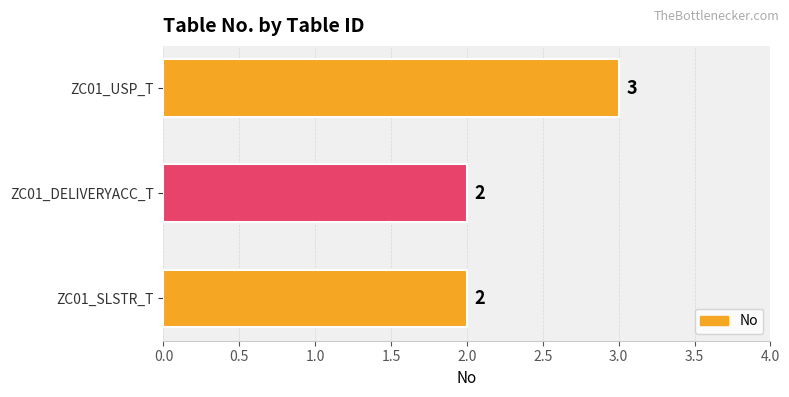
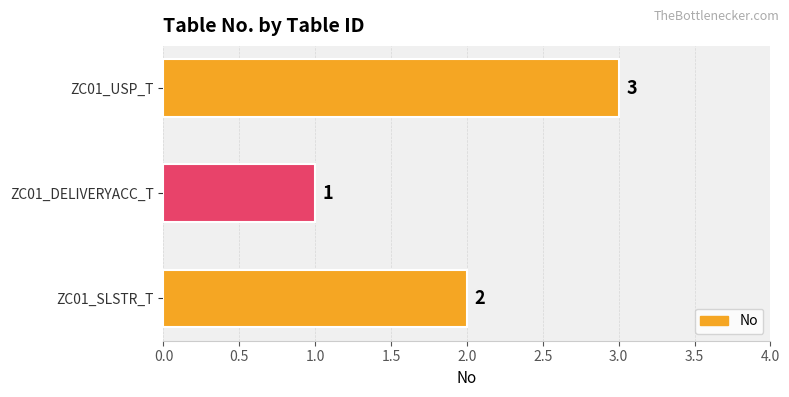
  {
    "ZC01_USP_T": 3,
-   "ZC01_DELIVERYACC_T": 2,
+   "ZC01_DELIVERYACC_T": 1,
    "ZC01_SLSTR_T": 2
  }
